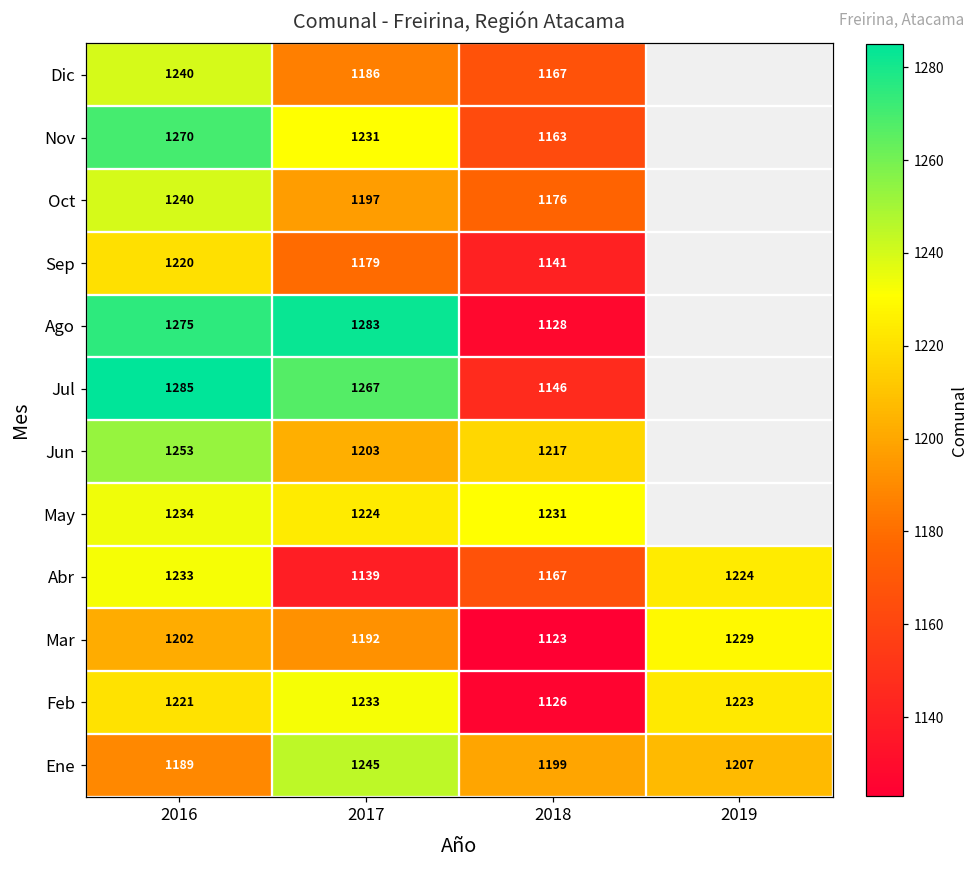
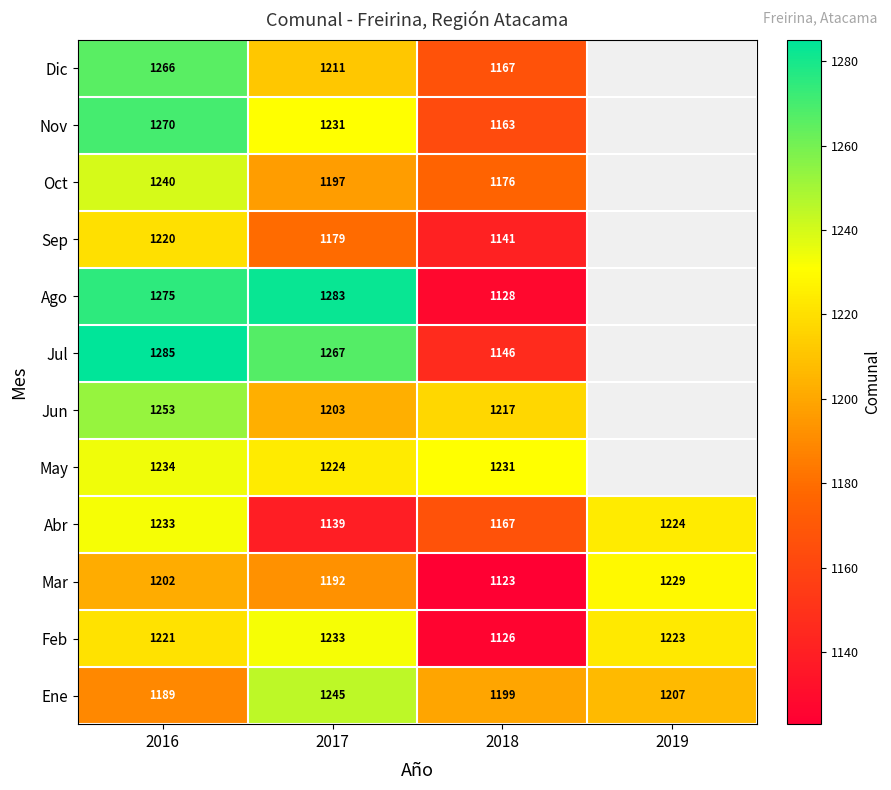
  {
    "Dic": {
-     "2016": 1240,
-     "2017": 1186,
+     "2016": 1266,
+     "2017": 1211,
      "2018": 1167
    },
    "Nov": {
      "2016": 1270,
      "2017": 1231,
      "2018": 1163
    },
    "Oct": {
      "2016": 1240,
      "2017": 1197,
      "2018": 1176
    },
    "Sep": {
      "2016": 1220,
      "2017": 1179,
      "2018": 1141
    },
    "Ago": {
      "2016": 1275,
      "2017": 1283,
      "2018": 1128
    },
    "Jul": {
      "2016": 1285,
      "2017": 1267,
      "2018": 1146
    },
    "Jun": {
      "2016": 1253,
      "2017": 1203,
      "2018": 1217
    },
    "May": {
      "2016": 1234,
      "2017": 1224,
      "2018": 1231
    },
    "Abr": {
      "2016": 1233,
      "2017": 1139,
      "2018": 1167,
      "2019": 1224
    },
    "Mar": {
      "2016": 1202,
      "2017": 1192,
      "2018": 1123,
      "2019": 1229
    },
    "Feb": {
      "2016": 1221,
      "2017": 1233,
      "2018": 1126,
      "2019": 1223
    },
    "Ene": {
      "2016": 1189,
      "2017": 1245,
      "2018": 1199,
      "2019": 1207
    }
  }
